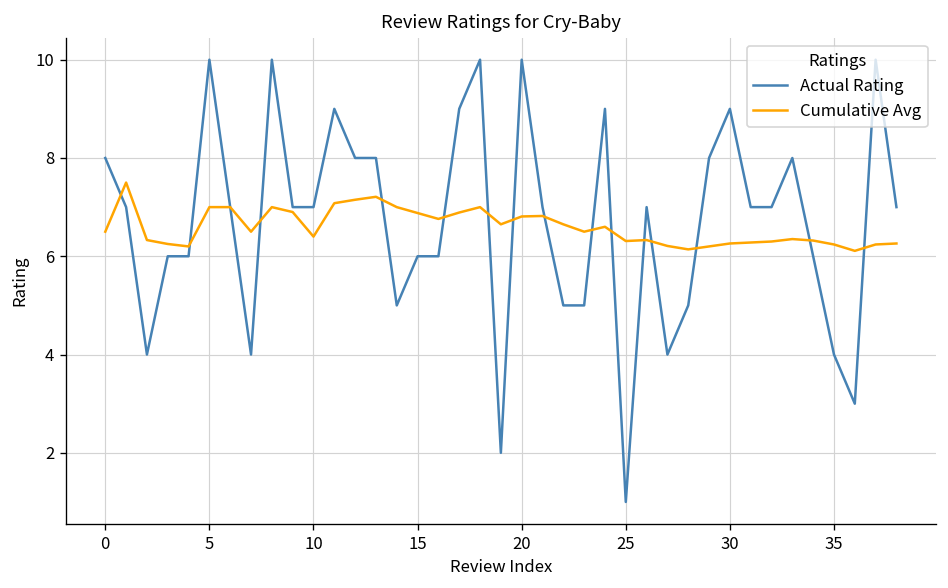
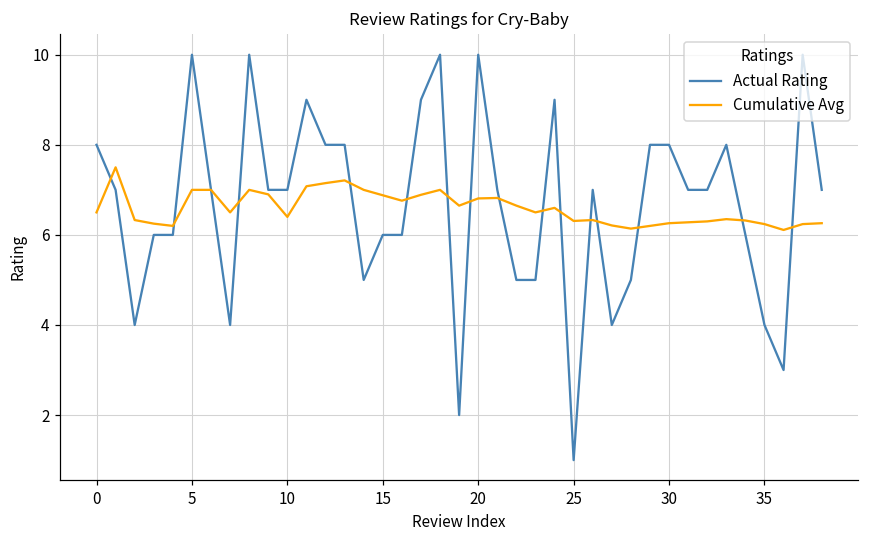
  {
    "Actual Rating": {
      "0": 8,
      "5": 10,
      "10": 7,
      "15": 6,
      "20": 10,
      "25": 1,
-     "30": 9,
+     "30": 8,
      "35": 4
    },
    "Cumulative Avg": {
      "0": 6.5,
      "5": 7,
      "10": 6.4,
      "15": 6.9,
      "20": 6.8,
      "25": 6.3,
      "30": 6.3,
      "35": 6.2
    }
  }
